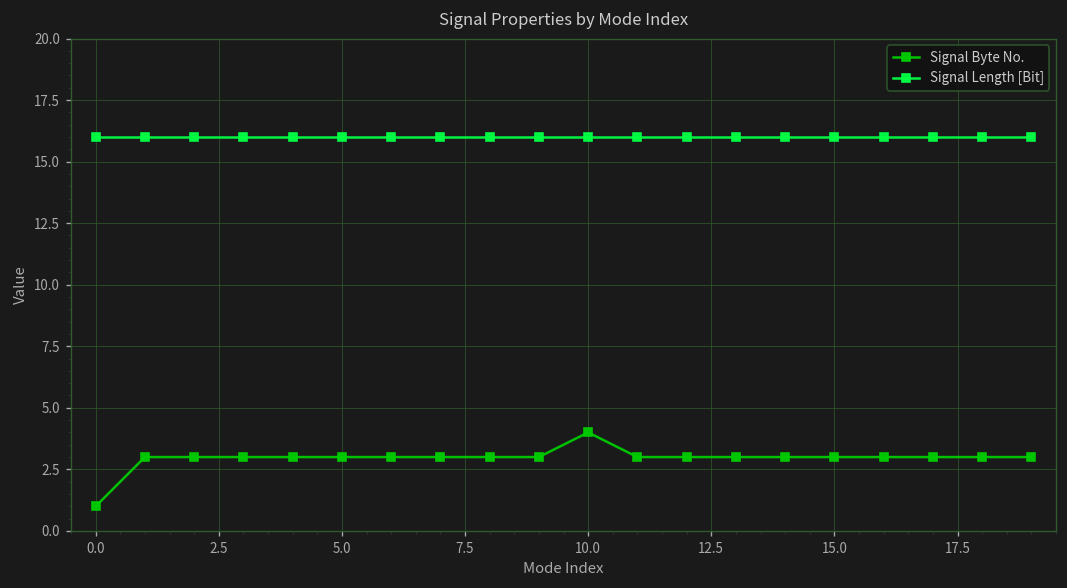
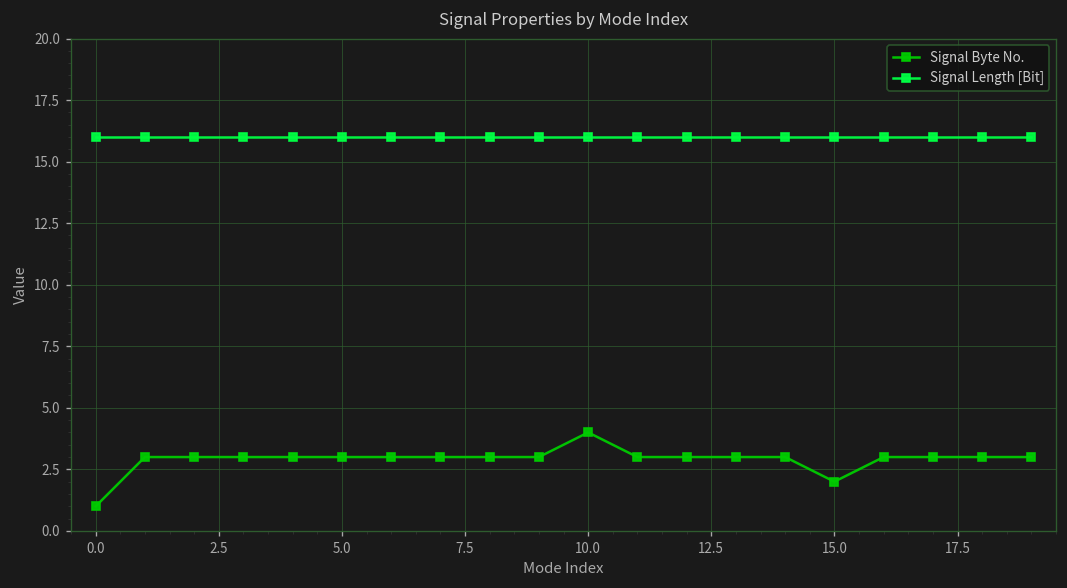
  {
    "Signal Byte No.": {
      "0.0": 1,
      "5.0": 3,
      "10.0": 4,
-     "15.0": 3
+     "15.0": 2
    },
    "Signal Length [Bit]": {
      "0.0": 16,
      "5.0": 16,
      "10.0": 16,
      "15.0": 16
    }
  }
